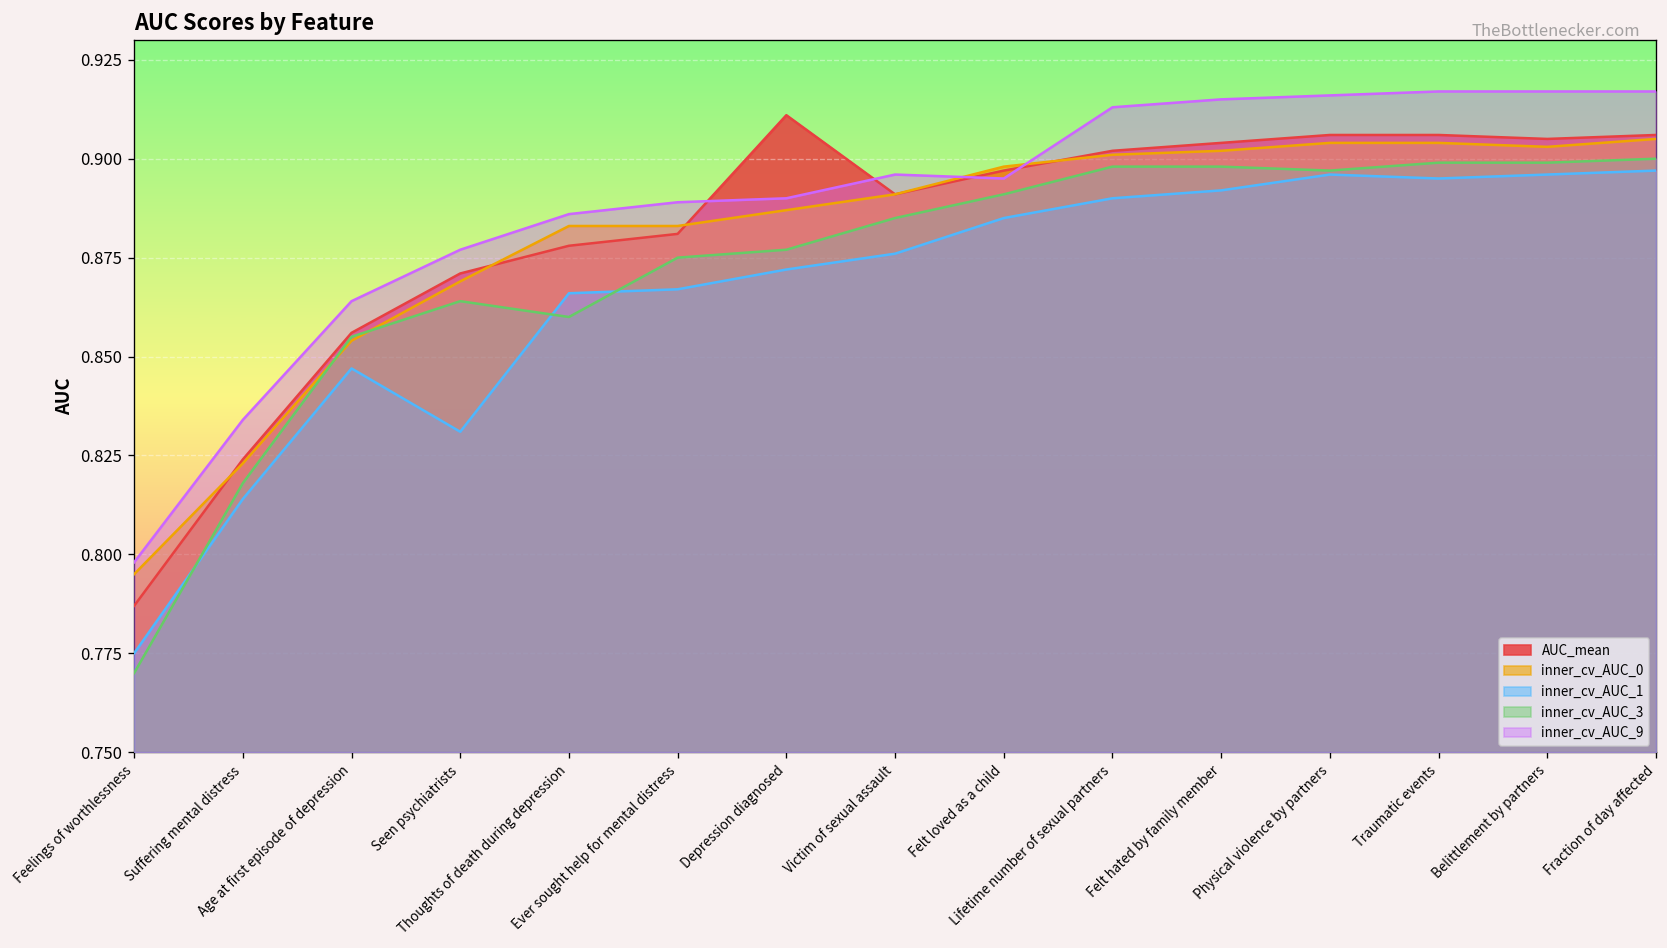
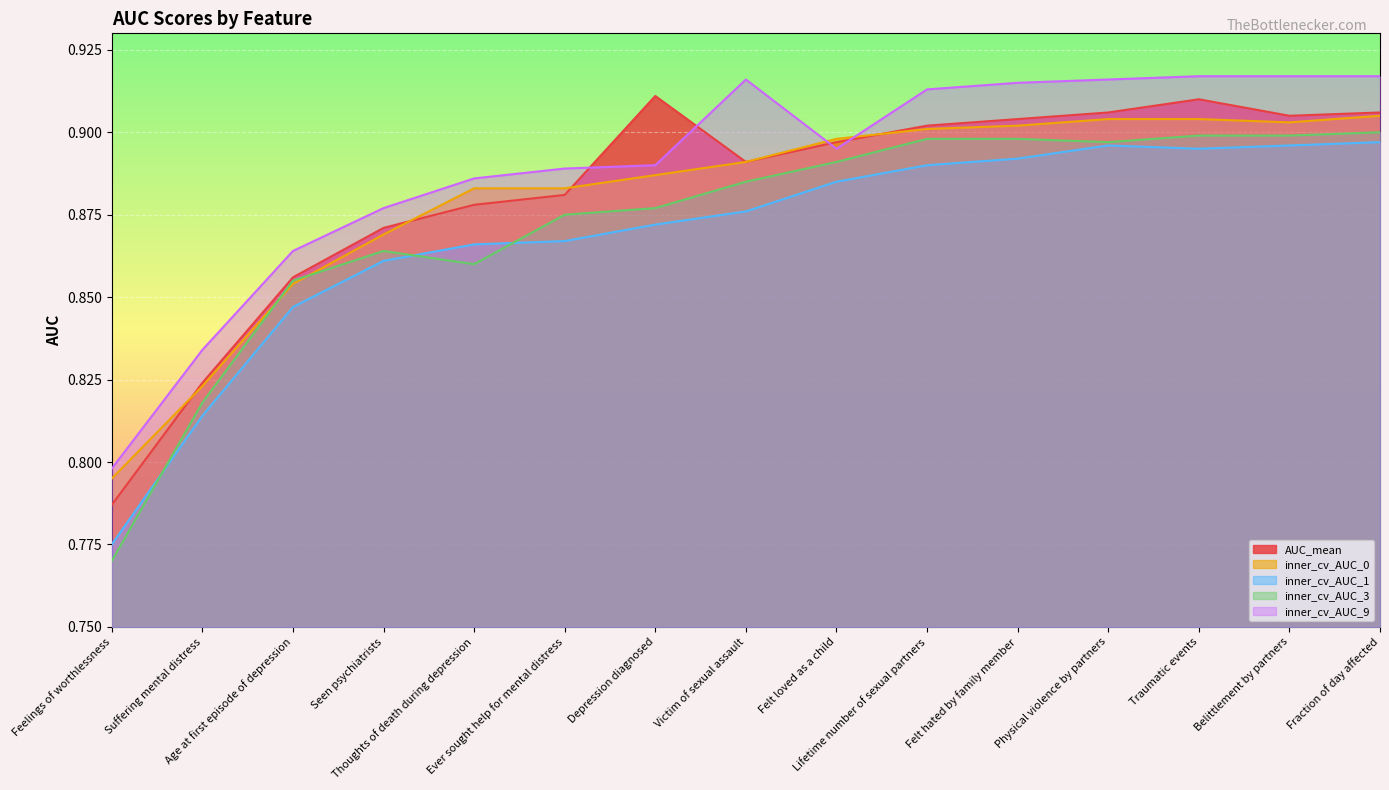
  {
    "AUC_mean": {
      "Feelings of worthlessness": 0.787,
      "Suffering mental distress": 0.824,
      "Age at first episode of depression": 0.856,
      "Seen psychiatrists": 0.871,
      "Thoughts of death during depression": 0.878,
      "Ever sought help for mental distress": 0.881,
      "Depression diagnosed": 0.911,
      "Felt loved as a child": 0.897,
      "Lifetime number of sexual partners": 0.902,
      "Felt hated by family member": 0.904,
      "Physical violence by partners": 0.906,
-     "Traumatic events": 0.906,
+     "Traumatic events": 0.910,
      "Belittlement by partners": 0.905,
      "Fraction of day affected": 0.906
    },
    "inner_cv_AUC_0": {
      "Feelings of worthlessness": 0.795,
      "Suffering mental distress": 0.823,
      "Age at first episode of depression": 0.854,
      "Seen psychiatrists": 0.869,
      "Thoughts of death during depression": 0.883,
      "Ever sought help for mental distress": 0.883,
      "Depression diagnosed": 0.887,
      "Felt loved as a child": 0.898,
      "Lifetime number of sexual partners": 0.901,
      "Felt hated by family member": 0.902,
      "Physical violence by partners": 0.904,
      "Traumatic events": 0.904,
      "Belittlement by partners": 0.903,
      "Fraction of day affected": 0.905
    },
    "inner_cv_AUC_1": {
      "Feelings of worthlessness": 0.775,
      "Suffering mental distress": 0.814,
      "Age at first episode of depression": 0.847,
-     "Seen psychiatrists": 0.831,
+     "Seen psychiatrists": 0.861,
      "Thoughts of death during depression": 0.866,
      "Ever sought help for mental distress": 0.867,
      "Depression diagnosed": 0.872,
      "Victim of sexual assault": 0.876,
      "Felt loved as a child": 0.885,
      "Lifetime number of sexual partners": 0.890,
      "Felt hated by family member": 0.892,
      "Physical violence by partners": 0.896,
      "Traumatic events": 0.895,
      "Belittlement by partners": 0.896,
      "Fraction of day affected": 0.897
    },
    "inner_cv_AUC_3": {
      "Feelings of worthlessness": 0.770,
      "Suffering mental distress": 0.818,
      "Age at first episode of depression": 0.855,
      "Seen psychiatrists": 0.864,
      "Thoughts of death during depression": 0.860,
      "Ever sought help for mental distress": 0.875,
      "Depression diagnosed": 0.877,
      "Victim of sexual assault": 0.885,
      "Felt loved as a child": 0.891,
      "Lifetime number of sexual partners": 0.898,
      "Felt hated by family member": 0.898,
      "Physical violence by partners": 0.897,
      "Traumatic events": 0.899,
      "Belittlement by partners": 0.899,
      "Fraction of day affected": 0.900
    },
    "inner_cv_AUC_9": {
      "Feelings of worthlessness": 0.798,
      "Suffering mental distress": 0.834,
      "Age at first episode of depression": 0.864,
      "Seen psychiatrists": 0.877,
      "Thoughts of death during depression": 0.886,
      "Ever sought help for mental distress": 0.889,
      "Depression diagnosed": 0.890,
-     "Victim of sexual assault": 0.896,
+     "Victim of sexual assault": 0.916,
      "Felt loved as a child": 0.895,
      "Lifetime number of sexual partners": 0.913,
      "Felt hated by family member": 0.915,
      "Physical violence by partners": 0.916,
      "Traumatic events": 0.917,
      "Belittlement by partners": 0.917,
      "Fraction of day affected": 0.917
    }
  }
